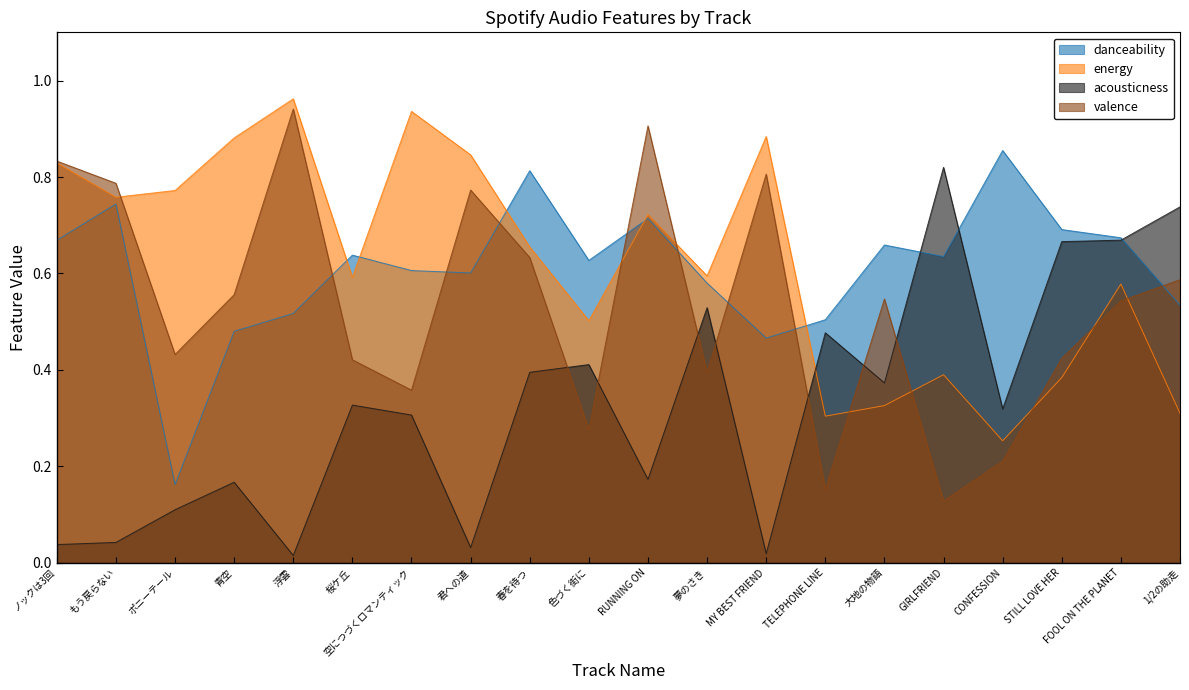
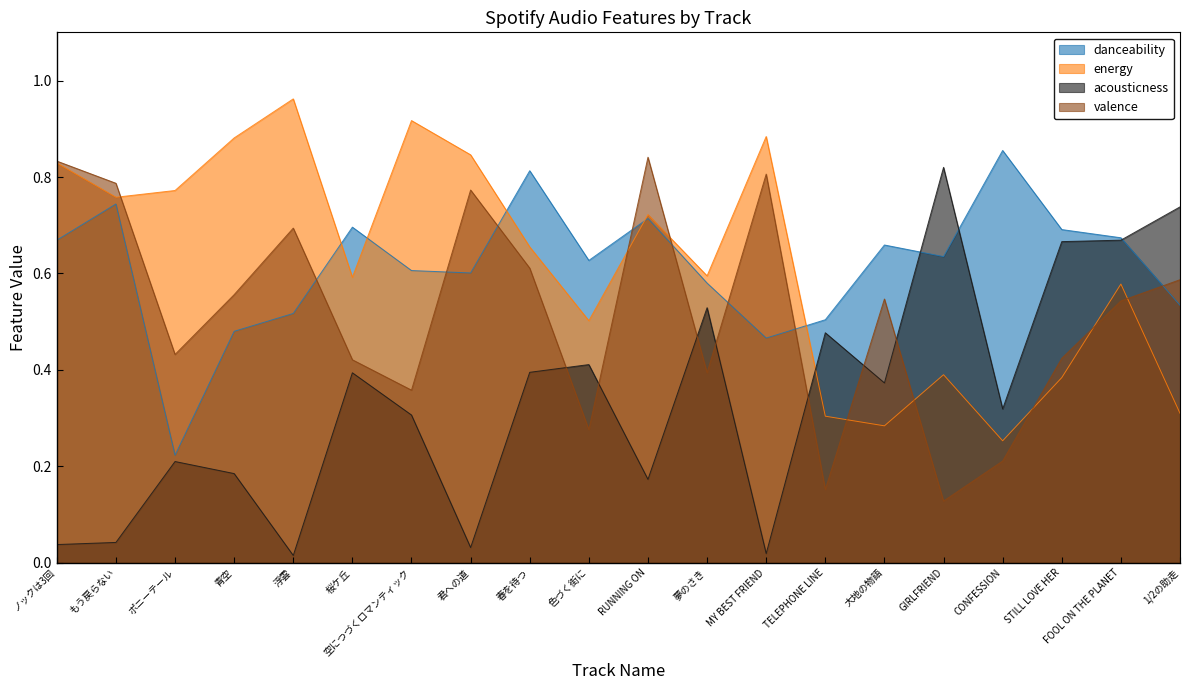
  {
    "danceability": {
      "ノックは3回": 0.67,
      "もう戻らない": 0.74,
-     "ポニーテール": 0.16,
+     "ポニーテール": 0.22,
      "青空": 0.48,
      "浮雲": 0.52,
-     "桜ケ丘": 0.64,
+     "桜ケ丘": 0.70,
      "空につづくロマンティック": 0.61,
      "君への道": 0.60,
      "春を待つ": 0.81,
      "色づく街に": 0.63,
      "RUNNING ON": 0.71,
      "夢のさき": 0.58,
      "MY BEST FRIEND": 0.47,
      "TELEPHONE LINE": 0.50,
      "大地の物語": 0.66,
      "GIRLFRIEND": 0.64,
      "CONFESSION": 0.86,
      "STILL LOVE HER": 0.69,
      "1/2の助走": 0.53
    },
    "energy": {
      "もう戻らない": 0.76,
      "ポニーテール": 0.77,
      "青空": 0.88,
      "浮雲": 0.96,
      "桜ケ丘": 0.59,
-     "空につづくロマンティック": 0.94,
+     "空につづくロマンティック": 0.92,
      "君への道": 0.85,
      "春を待つ": 0.66,
      "色づく街に": 0.50,
      "RUNNING ON": 0.72,
      "夢のさき": 0.60,
      "MY BEST FRIEND": 0.88,
      "TELEPHONE LINE": 0.30,
-     "大地の物語": 0.33,
+     "大地の物語": 0.28,
      "GIRLFRIEND": 0.39,
      "CONFESSION": 0.25,
      "STILL LOVE HER": 0.38,
      "FOOL ON THE PLANET": 0.58,
      "1/2の助走": 0.31
    },
    "acousticness": {
      "ノックは3回": 0.04,
      "もう戻らない": 0.04,
-     "ポニーテール": 0.11,
-     "青空": 0.17,
+     "ポニーテール": 0.21,
+     "青空": 0.19,
      "浮雲": 0.02,
-     "桜ケ丘": 0.33,
+     "桜ケ丘": 0.39,
      "空につづくロマンティック": 0.31,
      "君への道": 0.03,
      "春を待つ": 0.40,
      "色づく街に": 0.41,
      "RUNNING ON": 0.17,
      "夢のさき": 0.53,
      "MY BEST FRIEND": 0.02,
      "TELEPHONE LINE": 0.48,
      "大地の物語": 0.37,
      "GIRLFRIEND": 0.82,
      "CONFESSION": 0.32,
      "STILL LOVE HER": 0.67,
      "1/2の助走": 0.74
    },
    "valence": {
      "もう戻らない": 0.79,
      "ポニーテール": 0.43,
      "青空": 0.56,
-     "浮雲": 0.94,
+     "浮雲": 0.69,
      "桜ケ丘": 0.42,
      "空につづくロマンティック": 0.36,
      "君への道": 0.77,
-     "春を待つ": 0.63,
+     "春を待つ": 0.61,
      "色づく街に": 0.28,
-     "RUNNING ON": 0.91,
+     "RUNNING ON": 0.84,
      "夢のさき": 0.39,
      "MY BEST FRIEND": 0.81,
      "TELEPHONE LINE": 0.15,
      "大地の物語": 0.55,
      "GIRLFRIEND": 0.13,
      "CONFESSION": 0.21,
      "STILL LOVE HER": 0.42,
      "FOOL ON THE PLANET": 0.54,
      "1/2の助走": 0.59
    }
  }
